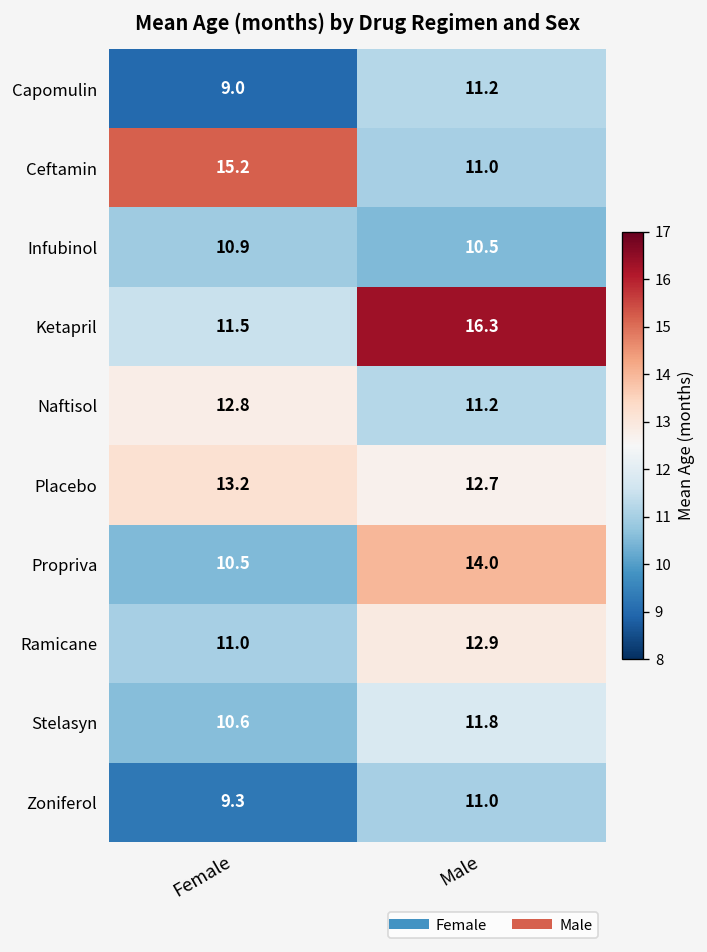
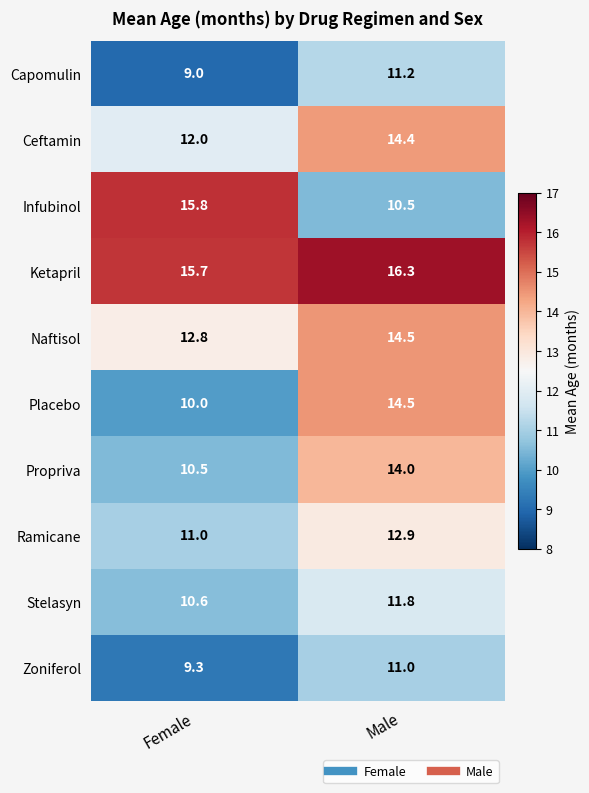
  {
    "Capomulin": {
      "Female": 9.0,
      "Male": 11.2
    },
    "Ceftamin": {
-     "Female": 15.2,
-     "Male": 11.0
+     "Female": 12.0,
+     "Male": 14.4
    },
    "Infubinol": {
-     "Female": 10.9,
+     "Female": 15.8,
      "Male": 10.5
    },
    "Ketapril": {
-     "Female": 11.5,
+     "Female": 15.7,
      "Male": 16.3
    },
    "Naftisol": {
      "Female": 12.8,
-     "Male": 11.2
+     "Male": 14.5
    },
    "Placebo": {
-     "Female": 13.2,
-     "Male": 12.7
+     "Female": 10.0,
+     "Male": 14.5
    },
    "Propriva": {
      "Female": 10.5,
      "Male": 14.0
    },
    "Ramicane": {
      "Female": 11.0,
      "Male": 12.9
    },
    "Stelasyn": {
      "Female": 10.6,
      "Male": 11.8
    },
    "Zoniferol": {
      "Female": 9.3,
      "Male": 11.0
    }
  }
